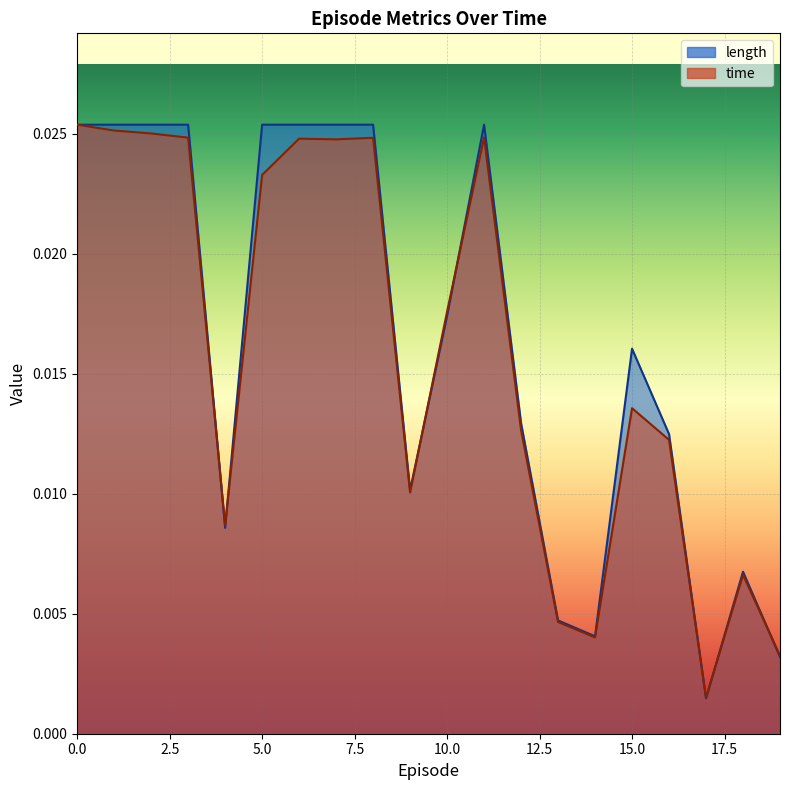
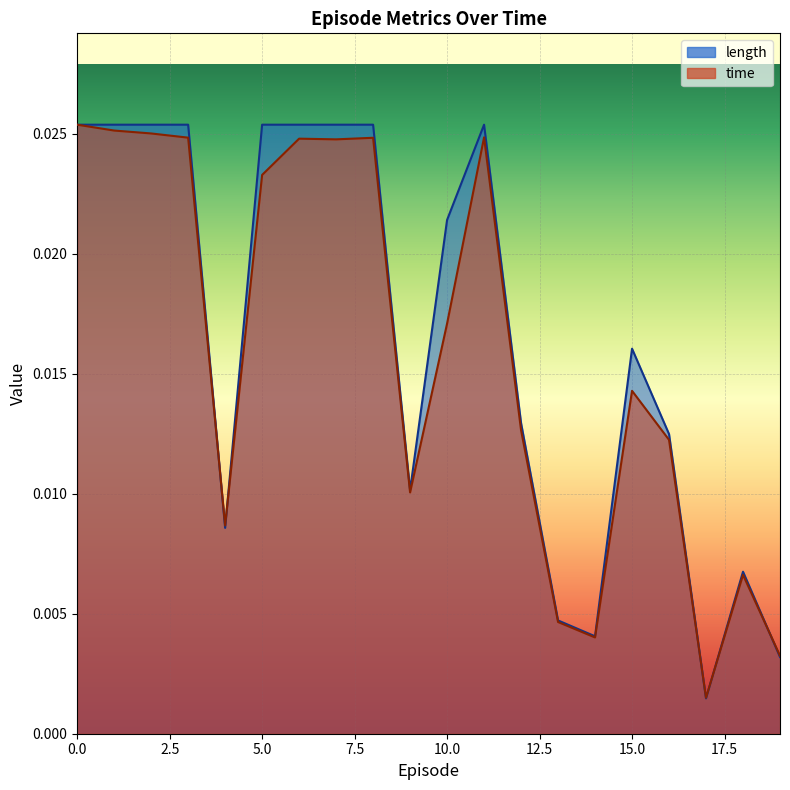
  {
    "length": {
      "5.0": 0.0254,
-     "10.0": 0.0174,
+     "10.0": 0.0214,
      "15.0": 0.0160
    },
    "time": {
      "5.0": 0.0233,
-     "10.0": 0.0176,
-     "15.0": 0.0136
+     "10.0": 0.0171,
+     "15.0": 0.0143
    }
  }
